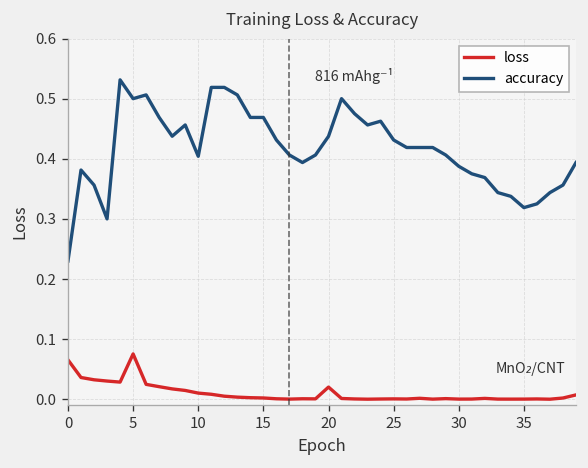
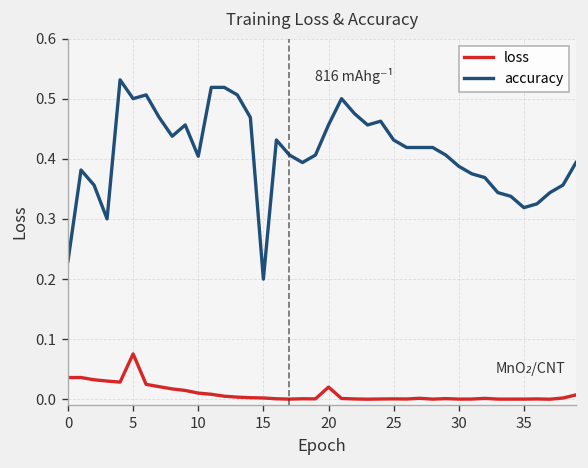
  {
    "loss": {
-     "0": 0.07,
+     "0": 0.04,
      "5": 0.08,
      "10": 0.01,
      "15": 0.00,
      "20": 0.02,
      "25": 0.00,
      "30": 0.00,
      "35": 0.00
    },
    "accuracy": {
      "0": 0.23,
      "5": 0.50,
      "10": 0.40,
-     "15": 0.47,
-     "20": 0.44,
+     "15": 0.20,
+     "20": 0.46,
      "25": 0.43,
      "30": 0.39,
      "35": 0.32
    }
  }
